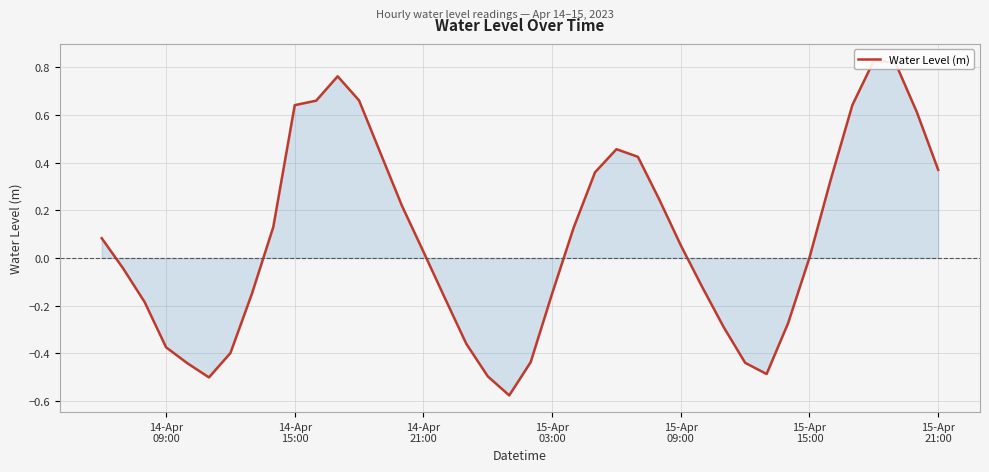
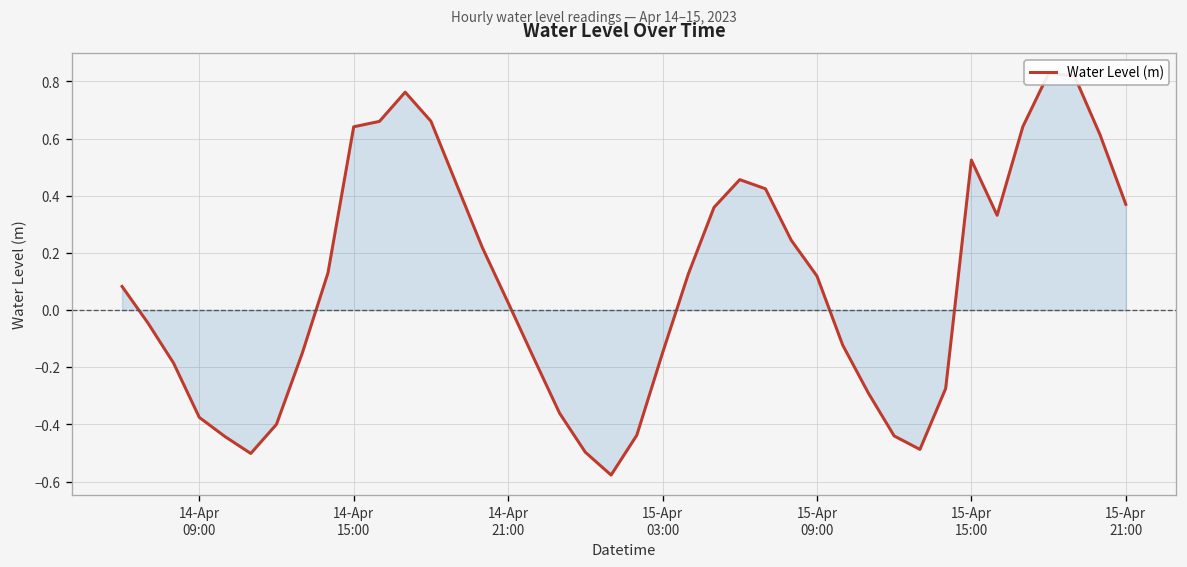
  {
    "Water Level (m)": {
      "14-Apr 09:00": -0.38,
      "15-Apr 03:00": -0.15,
-     "15-Apr 09:00": 0.05,
-     "15-Apr 15:00": 0.00
+     "15-Apr 09:00": 0.12,
+     "15-Apr 15:00": 0.52
    }
  }
